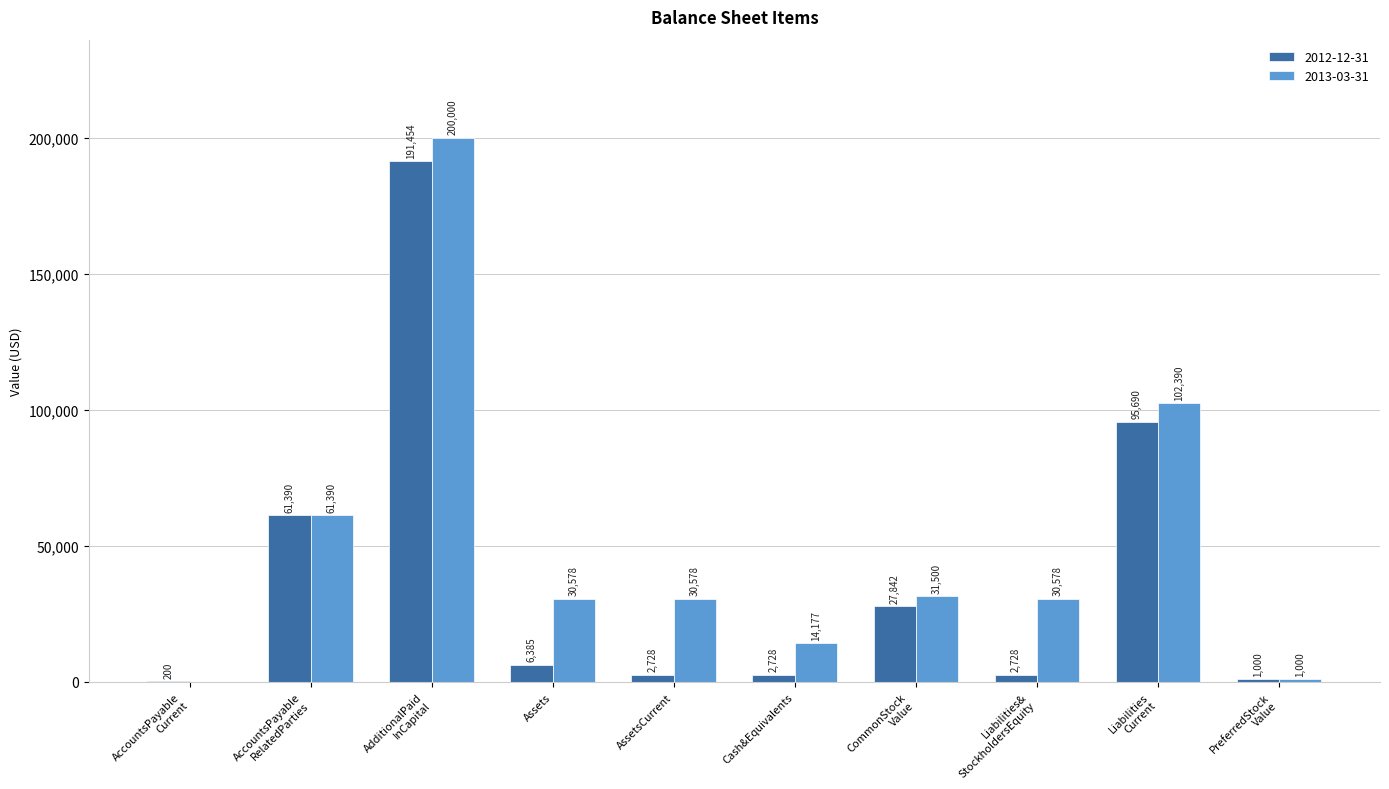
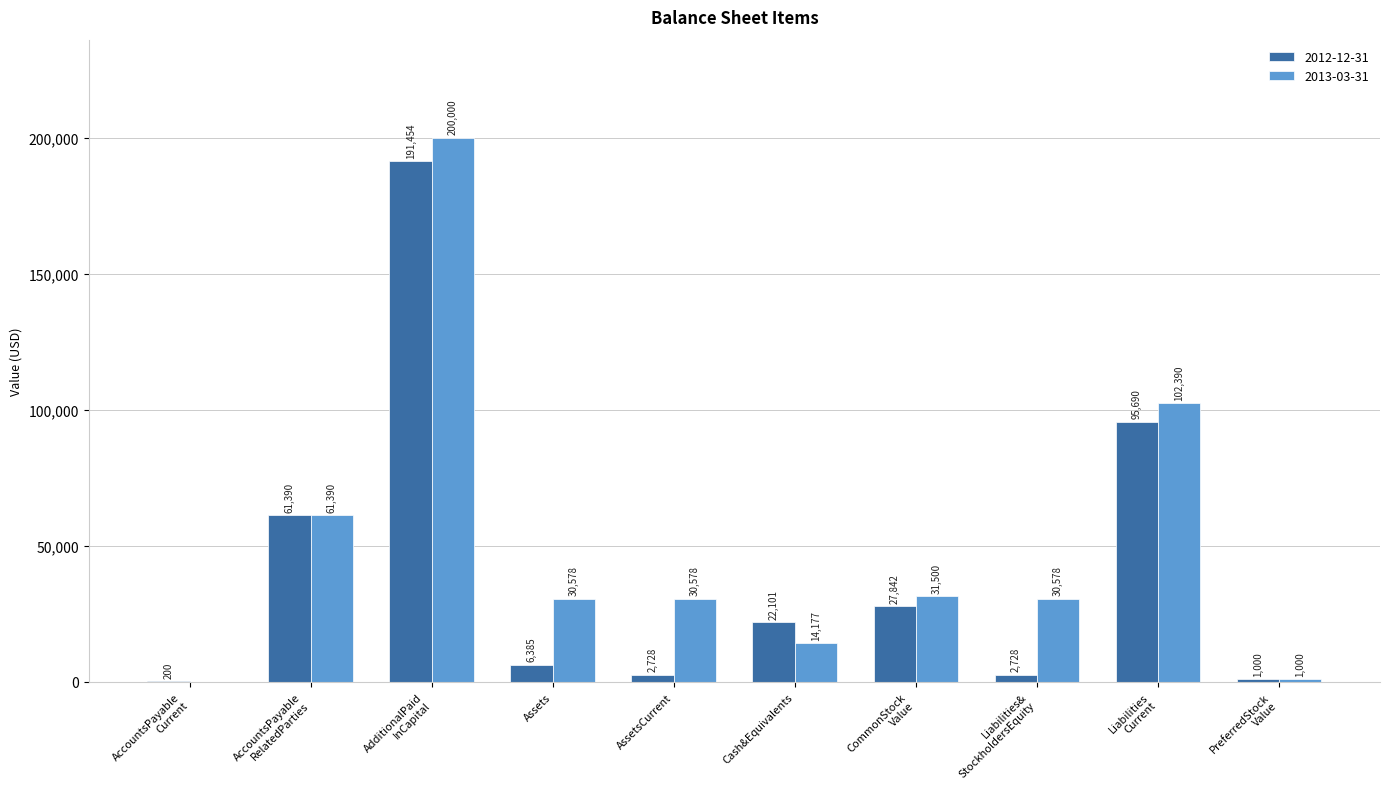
  {
    "2012-12-31": {
      "AccountsPayable Current": "200",
      "AccountsPayable RelatedParties": "61,390",
      "AdditionalPaid InCapital": "191,454",
      "Assets": "6,385",
      "AssetsCurrent": "2,728",
-     "Cash&Equivalents": "2,728",
+     "Cash&Equivalents": "22,101",
      "CommonStock Value": "27,842",
      "Liabilities& StockholdersEquity": "2,728",
      "Liabilities Current": "95,690",
      "PreferredStock Value": "1,000"
    },
    "2013-03-31": {
      "AccountsPayable RelatedParties": "61,390",
      "AdditionalPaid InCapital": "200,000",
      "Assets": "30,578",
      "AssetsCurrent": "30,578",
      "Cash&Equivalents": "14,177",
      "CommonStock Value": "31,500",
      "Liabilities& StockholdersEquity": "30,578",
      "Liabilities Current": "102,390",
      "PreferredStock Value": "1,000"
    }
  }
